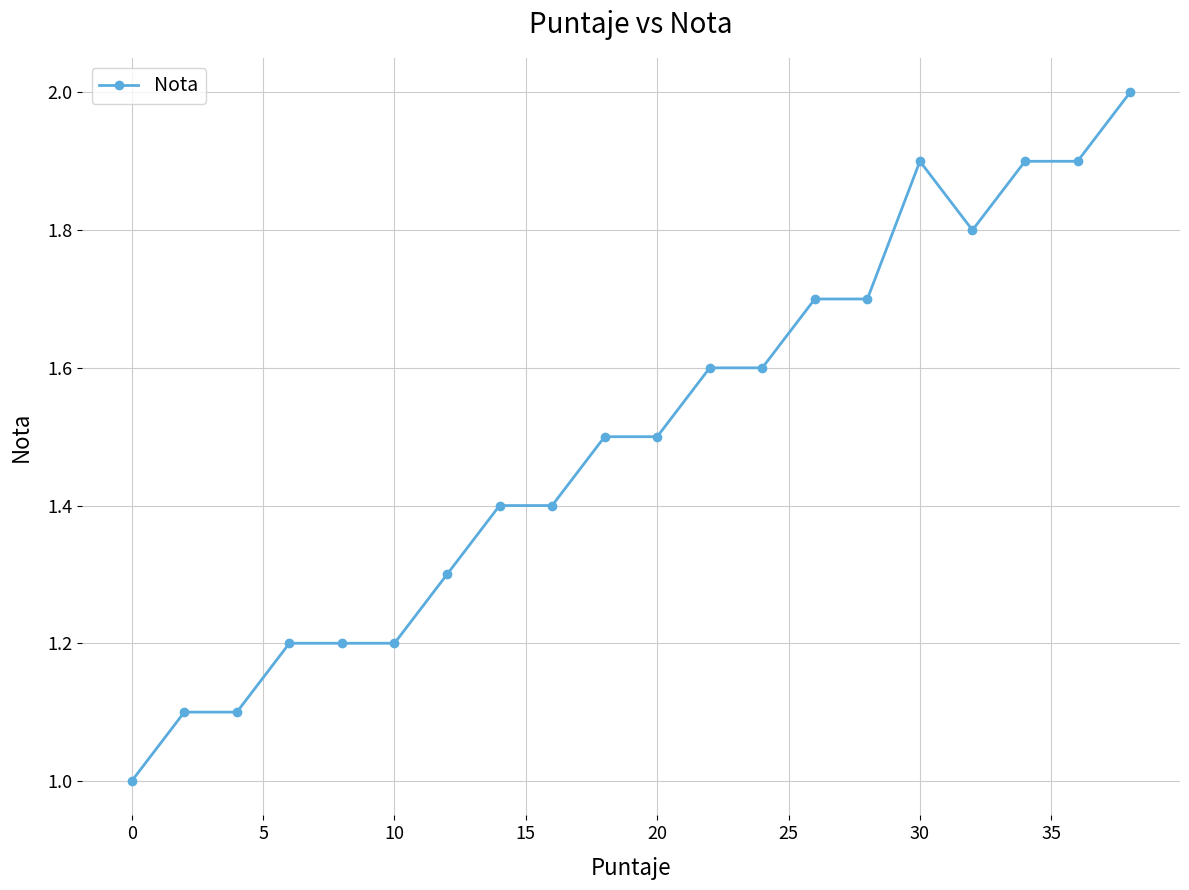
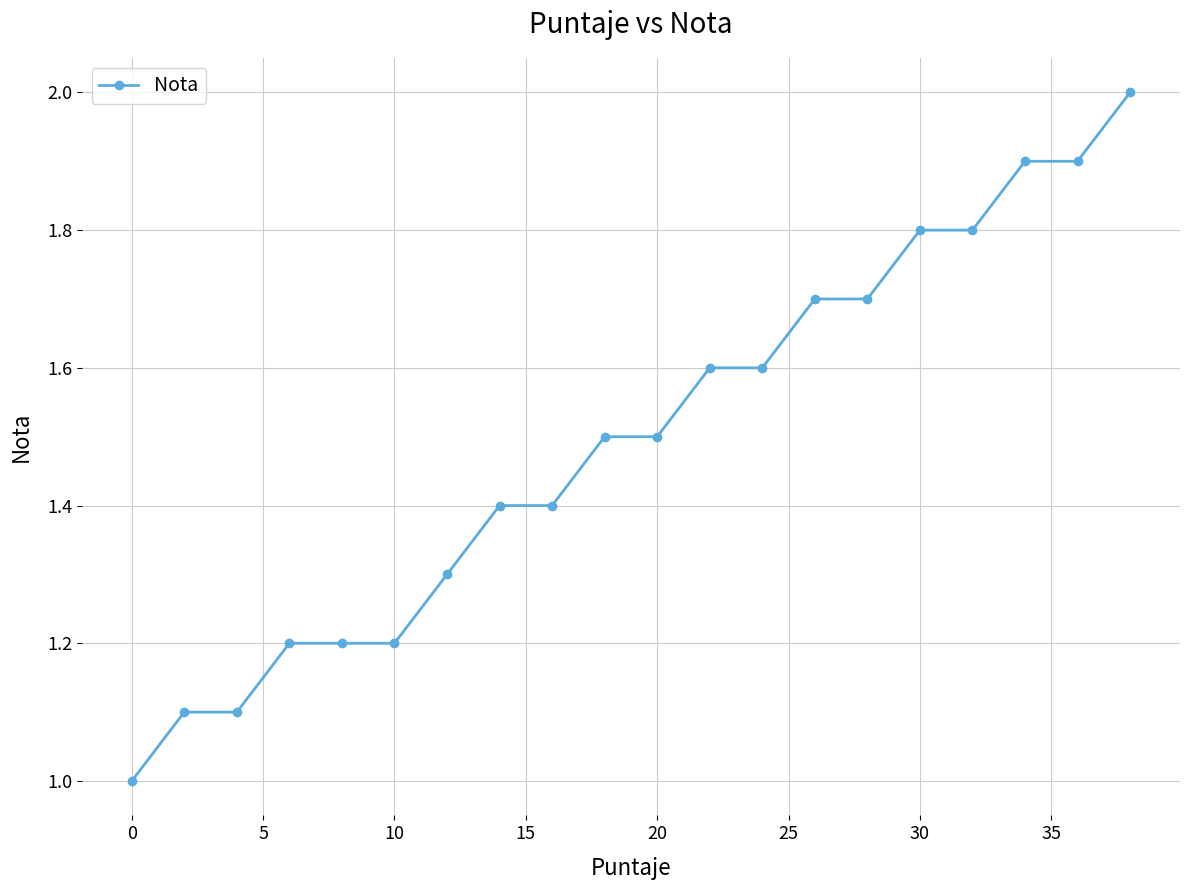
  {
    "0": 1.0,
    "10": 1.2,
    "20": 1.5,
-   "30": 1.9
+   "30": 1.8
  }
